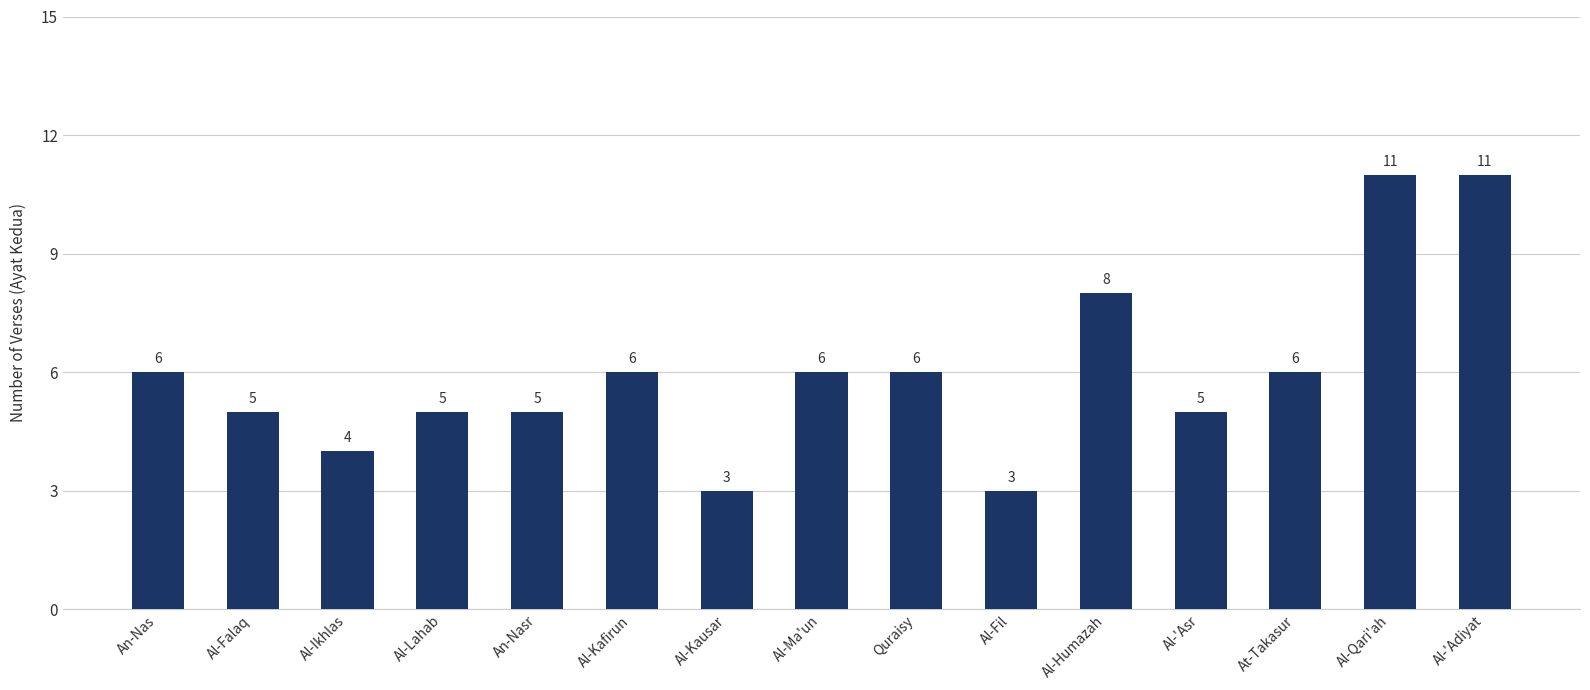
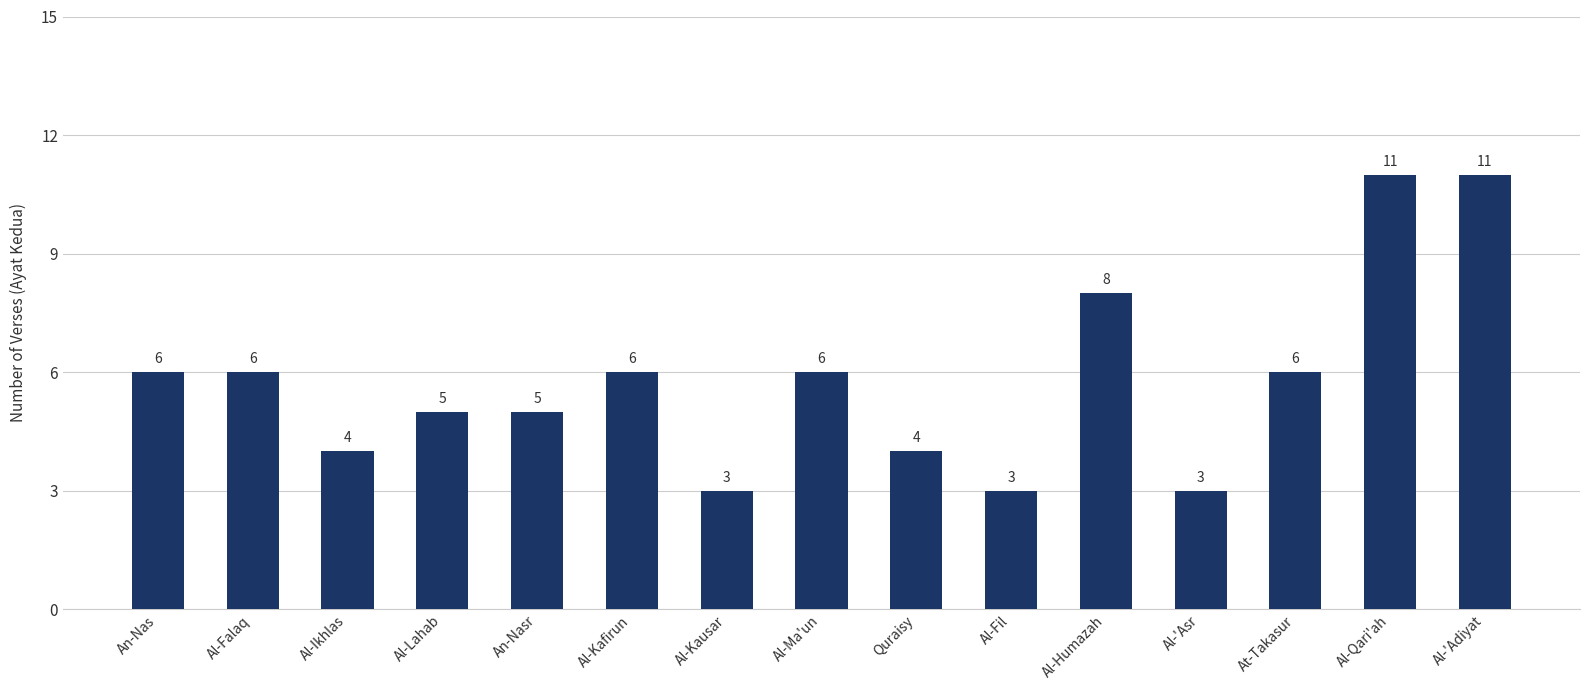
  {
    "An-Nas": 6,
-   "Al-Falaq": 5,
+   "Al-Falaq": 6,
    "Al-Ikhlas": 4,
    "Al-Lahab": 5,
    "An-Nasr": 5,
    "Al-Kafirun": 6,
    "Al-Kausar": 3,
    "Al-Ma'un": 6,
-   "Quraisy": 6,
+   "Quraisy": 4,
    "Al-Fil": 3,
    "Al-Humazah": 8,
-   "Al-'Asr": 5,
+   "Al-'Asr": 3,
    "At-Takasur": 6,
    "Al-Qari'ah": 11,
    "Al-'Adiyat": 11
  }
